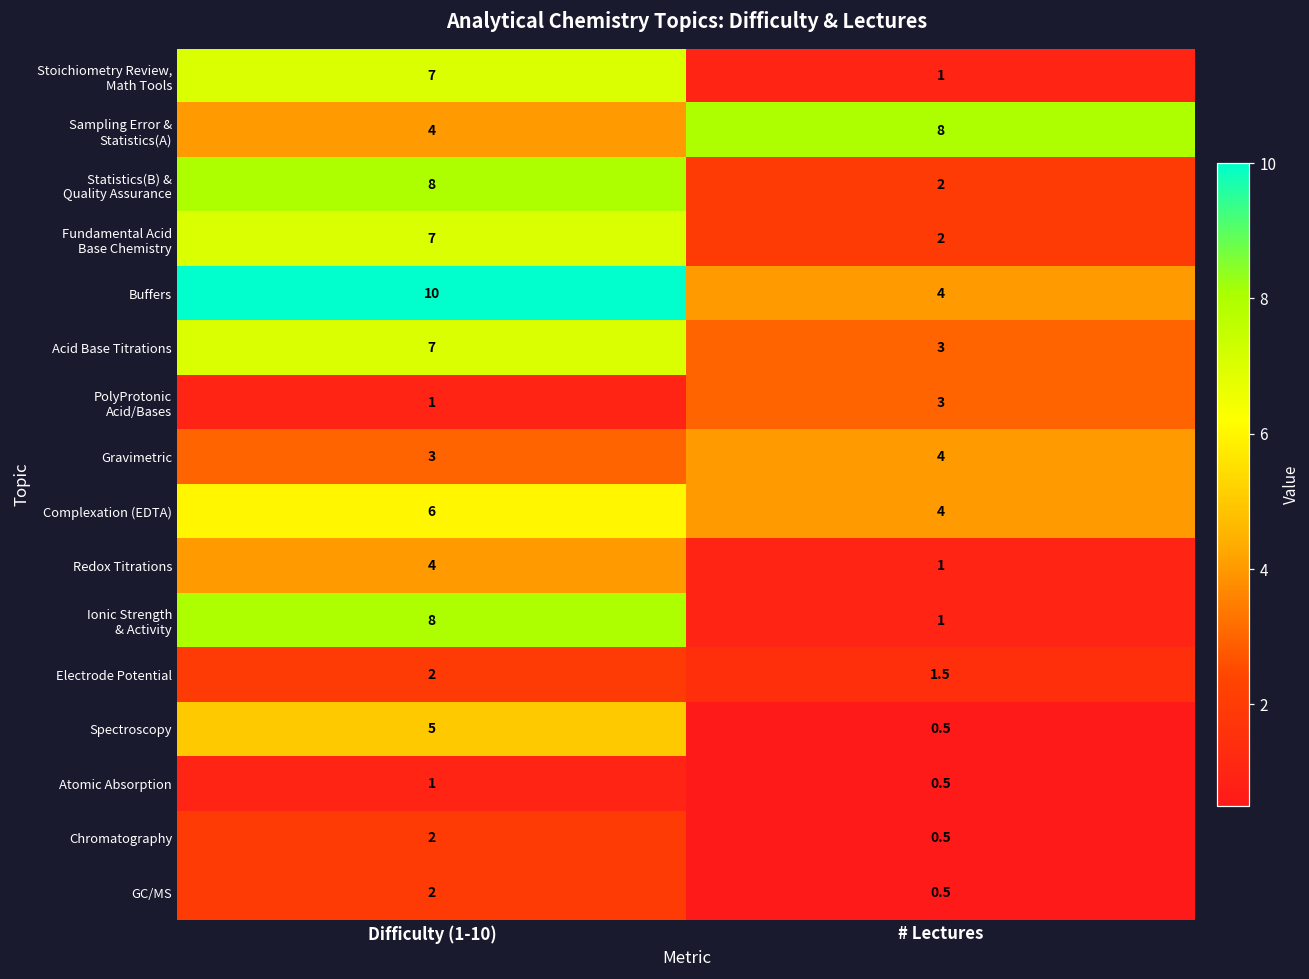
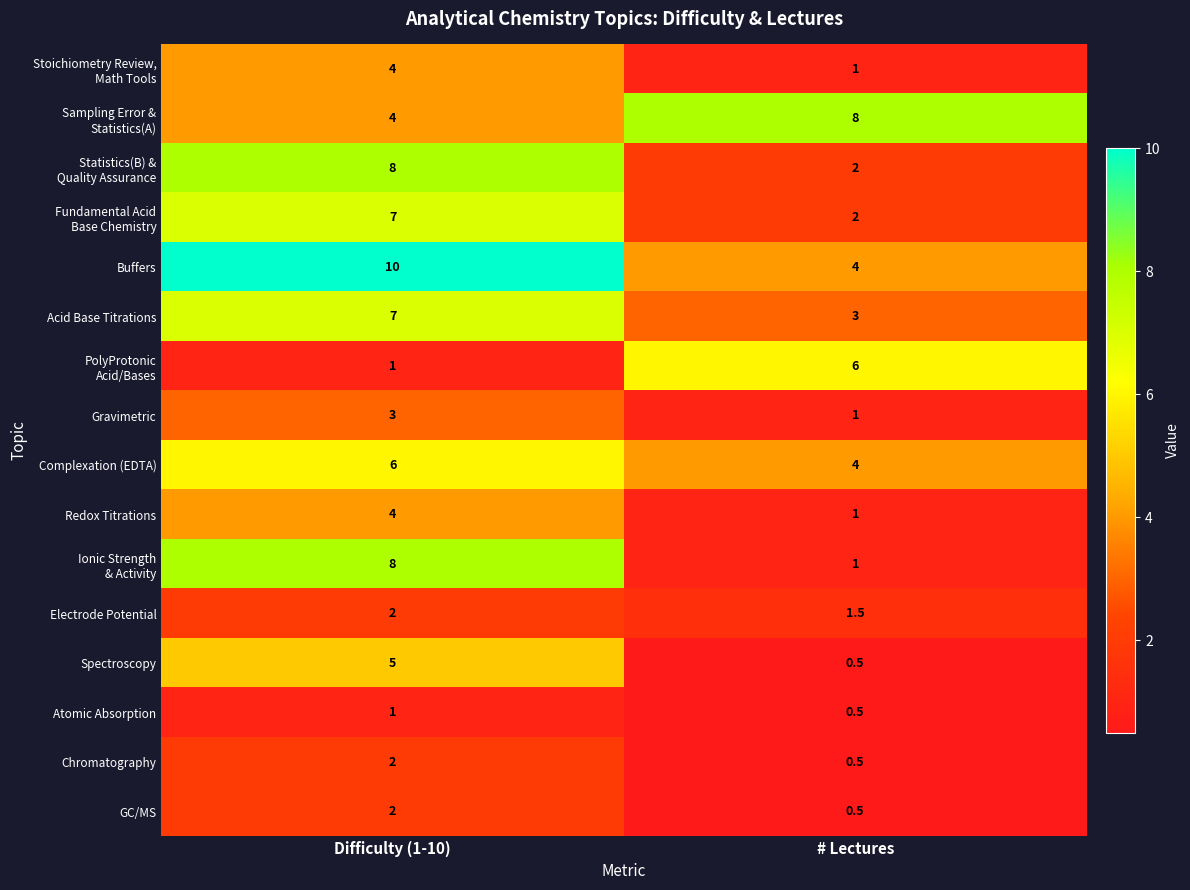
  {
    "Stoichiometry Review, Math Tools": {
-     "Difficulty (1-10)": 7,
+     "Difficulty (1-10)": 4,
      "# Lectures": 1
    },
    "Sampling Error & Statistics(A)": {
      "Difficulty (1-10)": 4,
      "# Lectures": 8
    },
    "Statistics(B) & Quality Assurance": {
      "Difficulty (1-10)": 8,
      "# Lectures": 2
    },
    "Fundamental Acid Base Chemistry": {
      "Difficulty (1-10)": 7,
      "# Lectures": 2
    },
    "Buffers": {
      "Difficulty (1-10)": 10,
      "# Lectures": 4
    },
    "Acid Base Titrations": {
      "Difficulty (1-10)": 7,
      "# Lectures": 3
    },
    "PolyProtonic Acid/Bases": {
      "Difficulty (1-10)": 1,
-     "# Lectures": 3
+     "# Lectures": 6
    },
    "Gravimetric": {
      "Difficulty (1-10)": 3,
-     "# Lectures": 4
+     "# Lectures": 1
    },
    "Complexation (EDTA)": {
      "Difficulty (1-10)": 6,
      "# Lectures": 4
    },
    "Redox Titrations": {
      "Difficulty (1-10)": 4,
      "# Lectures": 1
    },
    "Ionic Strength & Activity": {
      "Difficulty (1-10)": 8,
      "# Lectures": 1
    },
    "Electrode Potential": {
      "Difficulty (1-10)": 2,
      "# Lectures": 1.5
    },
    "Spectroscopy": {
      "Difficulty (1-10)": 5,
      "# Lectures": 0.5
    },
    "Atomic Absorption": {
      "Difficulty (1-10)": 1,
      "# Lectures": 0.5
    },
    "Chromatography": {
      "Difficulty (1-10)": 2,
      "# Lectures": 0.5
    },
    "GC/MS": {
      "Difficulty (1-10)": 2,
      "# Lectures": 0.5
    }
  }
